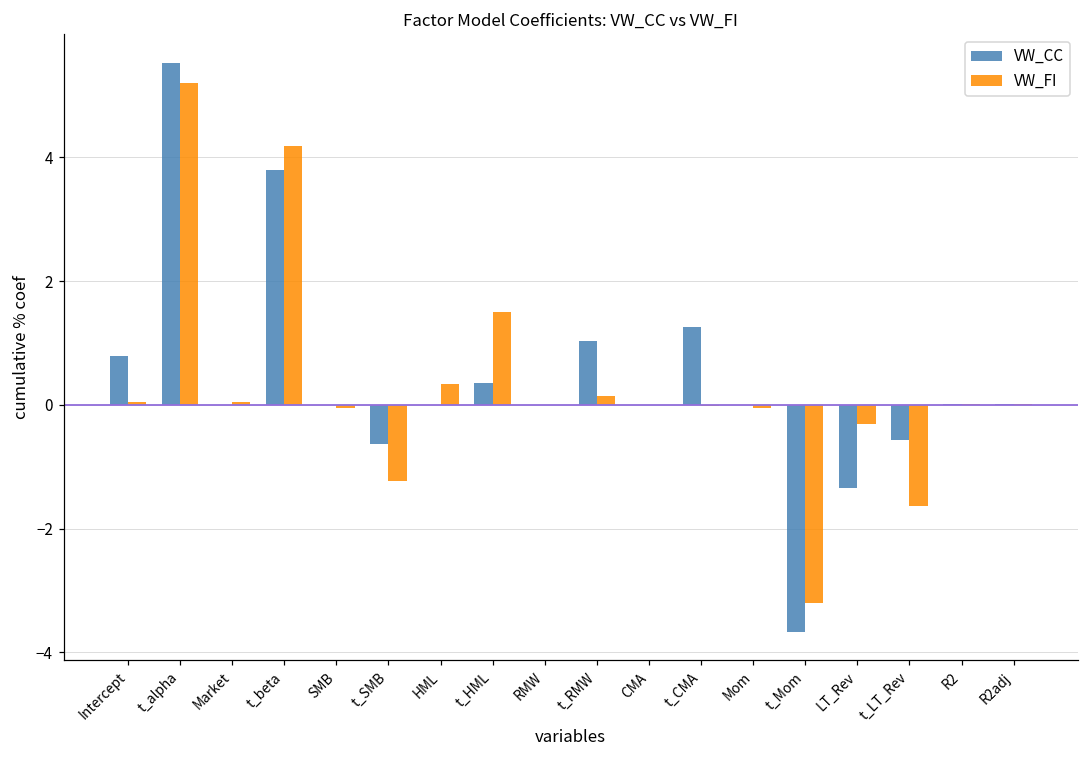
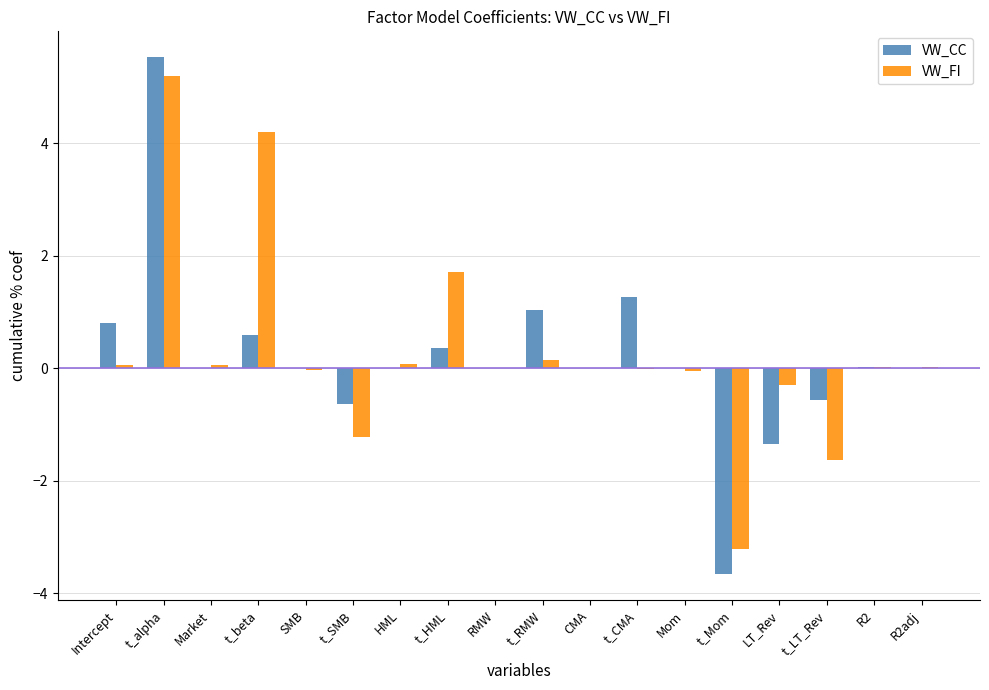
  {
    "VW_CC": {
      "Intercept": 0.8,
      "t_alpha": 5.5,
-     "t_beta": 3.8,
+     "t_beta": 0.6,
      "t_SMB": -0.6,
      "t_HML": 0.4,
      "t_RMW": 1.0,
      "t_CMA": 1.3,
      "t_Mom": -3.7,
      "LT_Rev": -1.3,
      "t_LT_Rev": -0.6
    },
    "VW_FI": {
      "Intercept": 0.1,
      "t_alpha": 5.2,
      "Market": 0.1,
      "t_beta": 4.2,
      "t_SMB": -1.2,
-     "HML": 0.3,
-     "t_HML": 1.5,
+     "HML": 0.1,
+     "t_HML": 1.7,
      "t_RMW": 0.1,
      "Mom": -0.1,
      "t_Mom": -3.2,
      "LT_Rev": -0.3,
      "t_LT_Rev": -1.6
    }
  }
